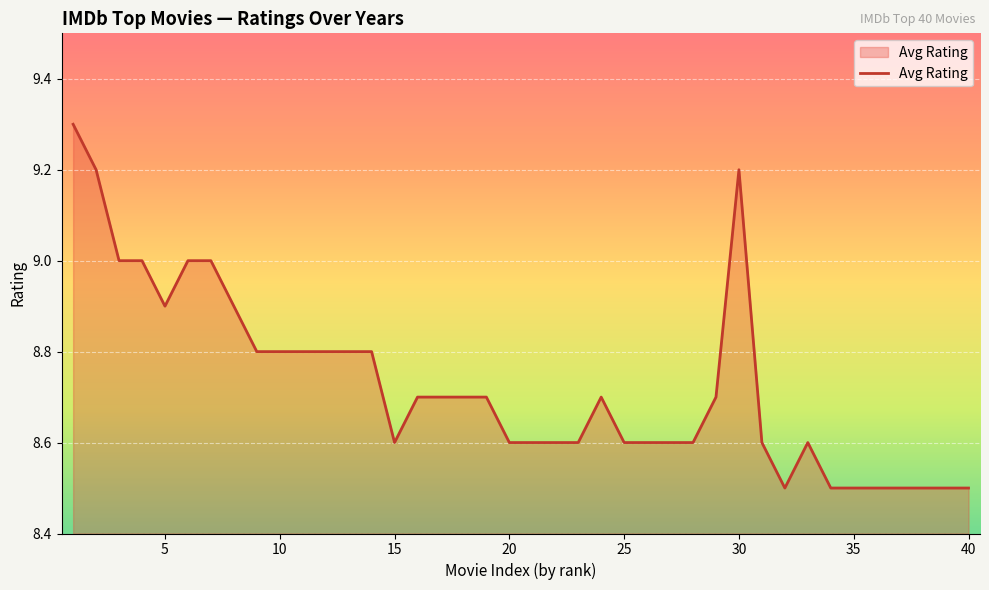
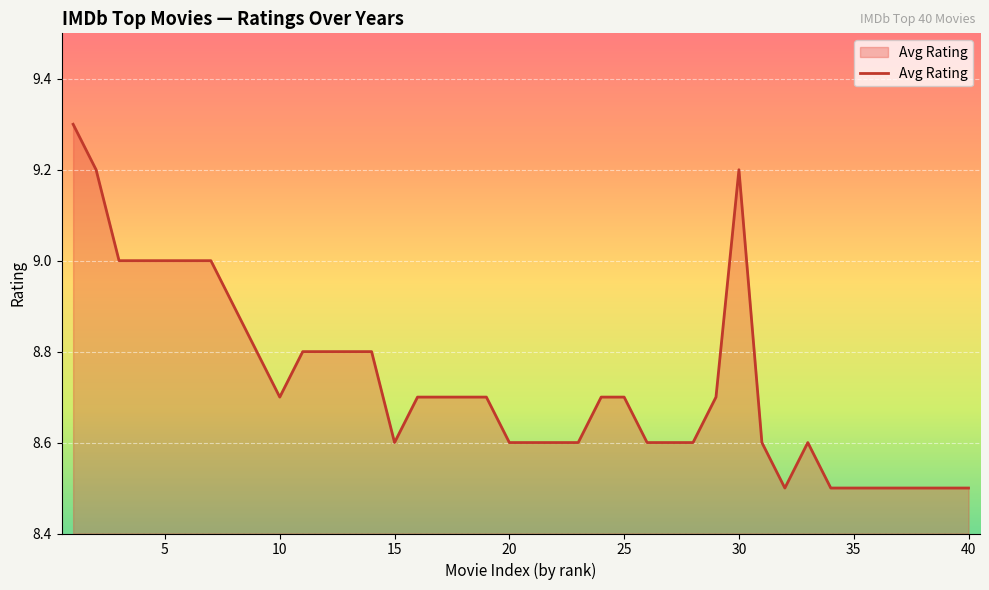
  {
-   "5": 8.9,
-   "10": 8.8,
+   "5": 9.0,
+   "10": 8.7,
    "15": 8.6,
    "20": 8.6,
-   "25": 8.6,
+   "25": 8.7,
    "30": 9.2,
    "35": 8.5,
    "40": 8.5
  }
